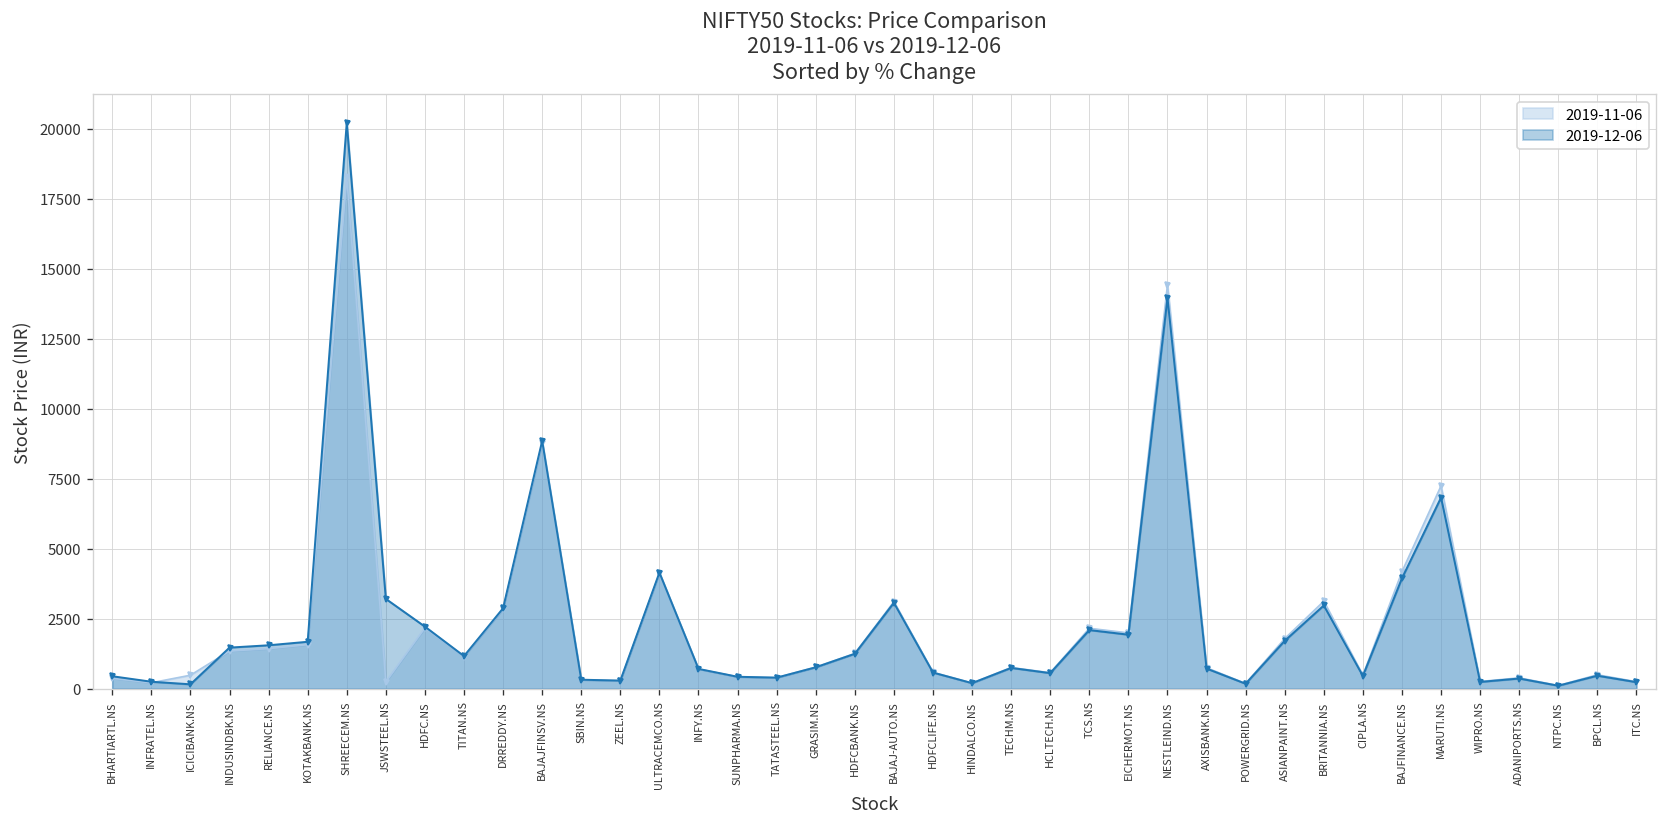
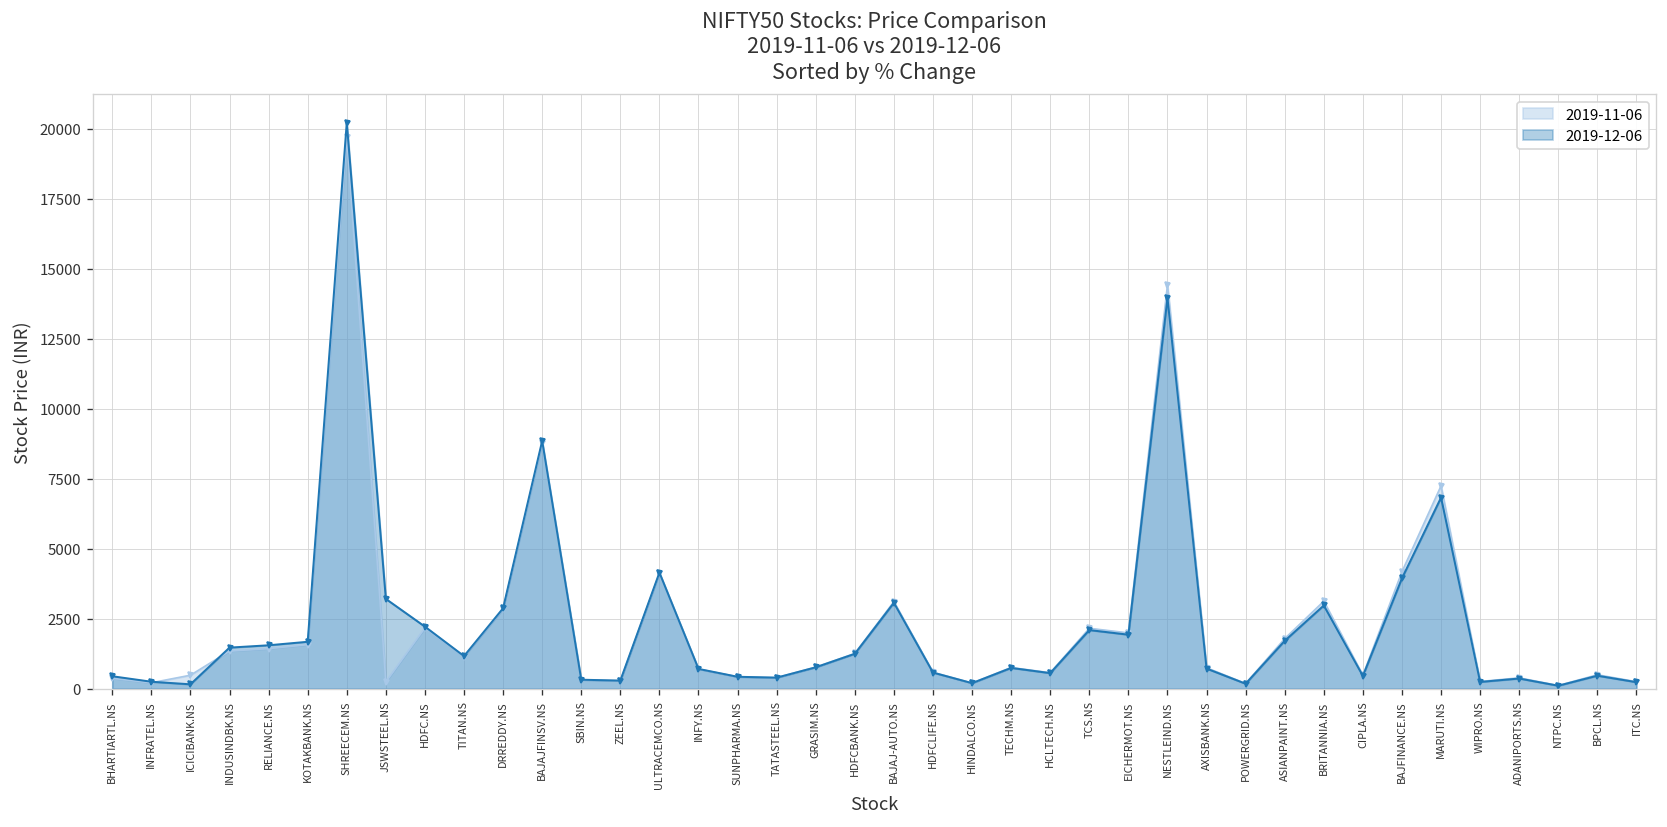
  {
    "2019-11-06": {
      "ICICIBANK.NS": 500,
      "INDUSINDBK.NS": 1300,
      "RELIANCE.NS": 1400,
-     "SHREECEM.NS": 18300,
+     "SHREECEM.NS": 19700,
      "JSWSTEEL.NS": 200,
      "NESTLEIND.NS": 14400,
      "BRITANNIA.NS": 3100,
      "BAJFINANCE.NS": 4200,
      "MARUTI.NS": 7200
    },
    "2019-12-06": {
      "ICICIBANK.NS": 200,
      "INDUSINDBK.NS": 1500,
      "RELIANCE.NS": 1500,
      "SHREECEM.NS": 20200,
      "JSWSTEEL.NS": 3200,
      "NESTLEIND.NS": 14000,
      "BRITANNIA.NS": 3000,
      "BAJFINANCE.NS": 3900,
      "MARUTI.NS": 6800
    }
  }
